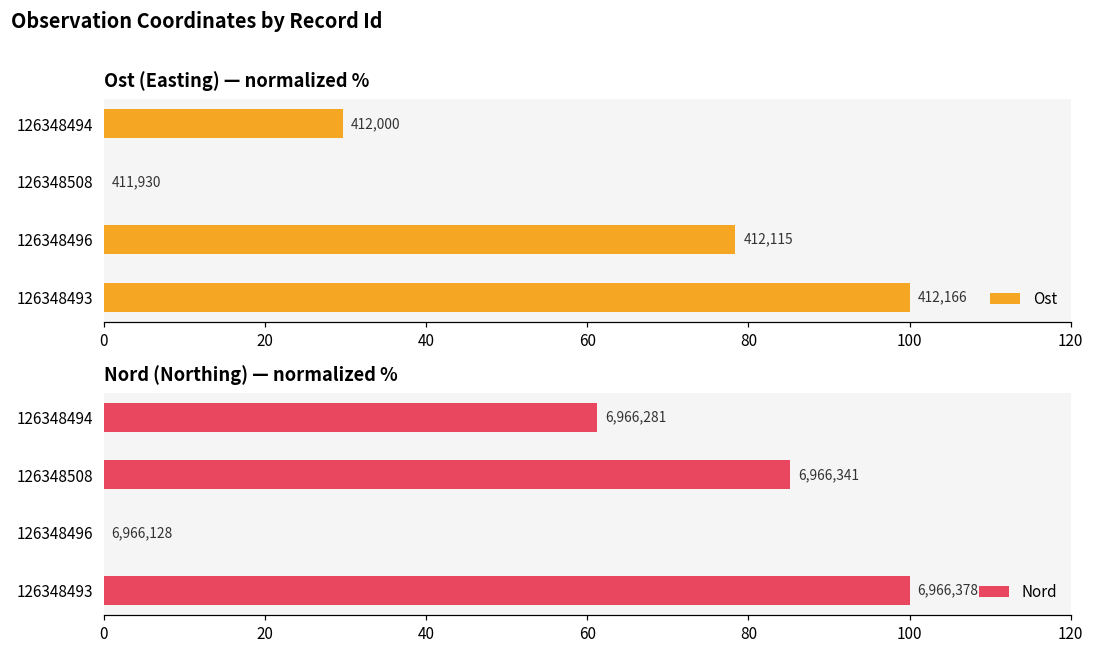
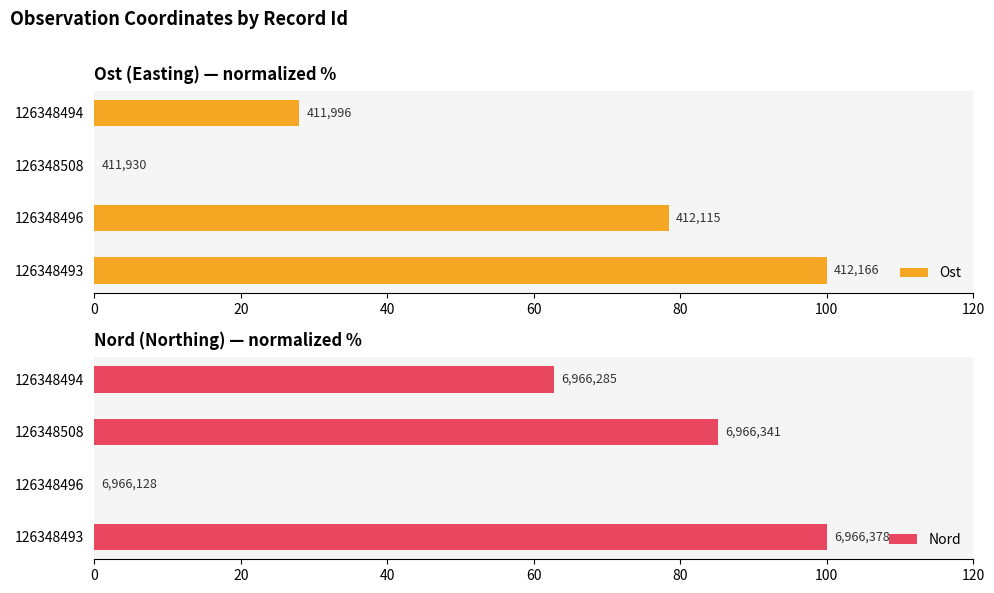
  {
    "Ost (Easting) — normalized %": {
-     "126348494": "412,000"
+     "126348494": "411,996"
    },
    "Nord (Northing) — normalized %": {
-     "126348494": "6,966,281"
+     "126348494": "6,966,285"
    }
  }
